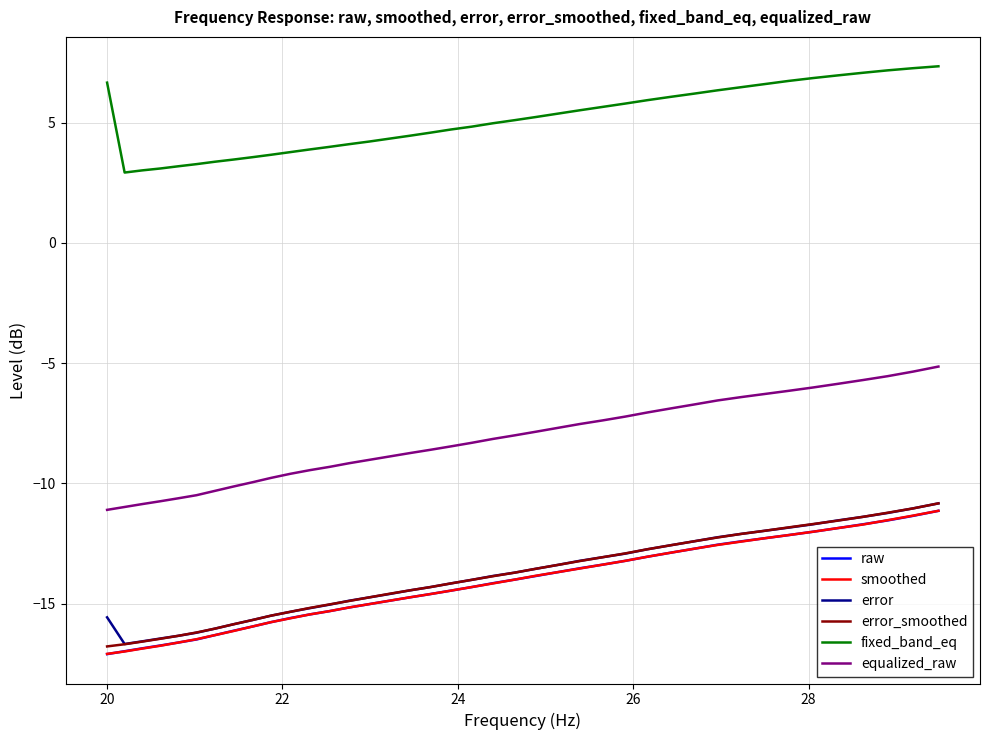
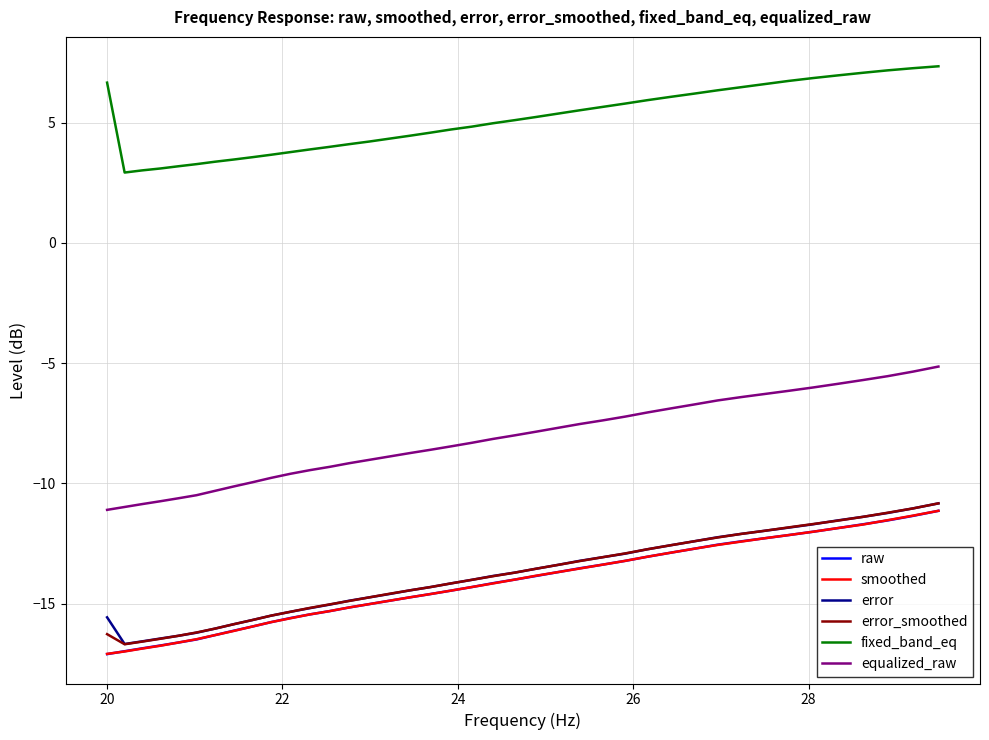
  {
    "error": {
      "20": -15.6
    },
    "error_smoothed": {
-     "20": -16.8
+     "20": -16.3
    },
    "fixed_band_eq": {
      "20": 6.7
    },
    "equalized_raw": {
      "20": -11.1
    }
  }
